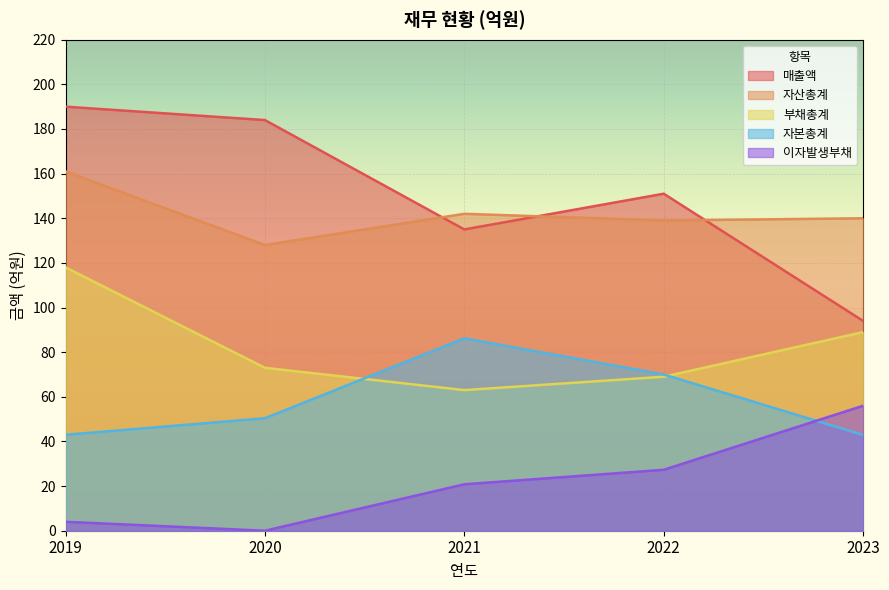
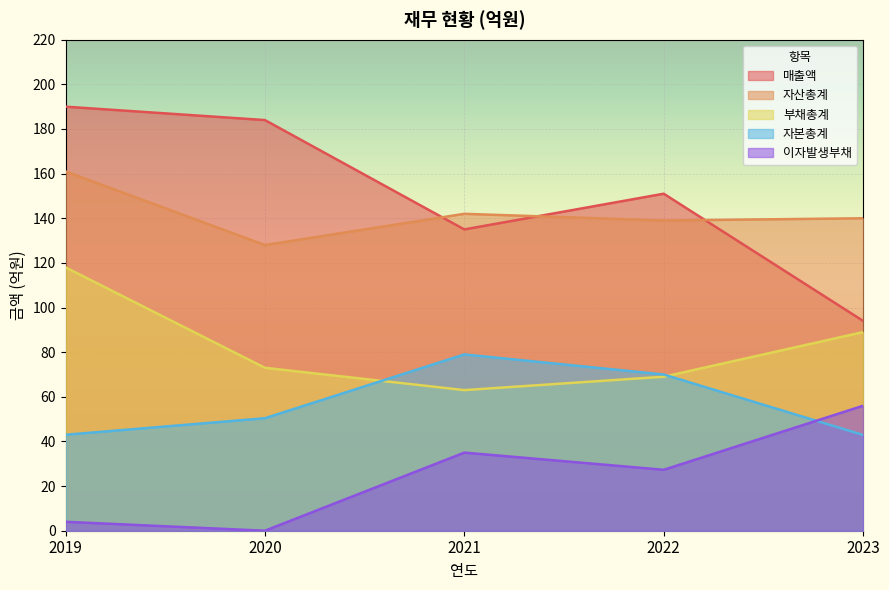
  {
    "자본총계": {
      "2019": 43,
      "2020": 50,
-     "2021": 86,
+     "2021": 79,
      "2023": 43
    },
    "이자발생부채": {
      "2019": 4,
      "2020": 0,
-     "2021": 21,
+     "2021": 35,
      "2022": 27,
      "2023": 56
    }
  }
